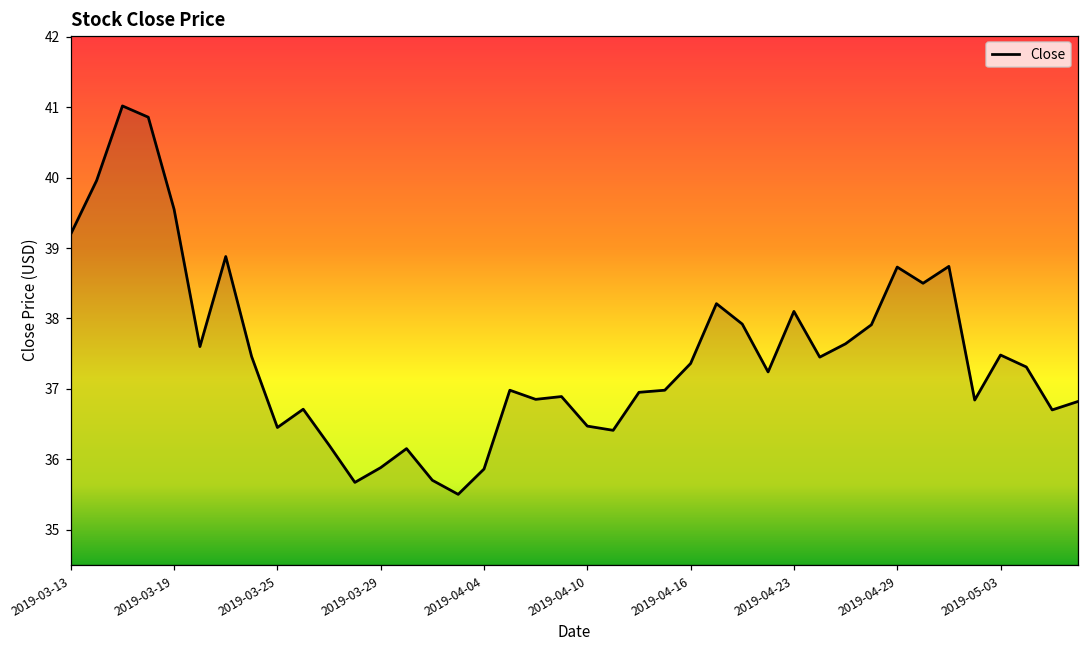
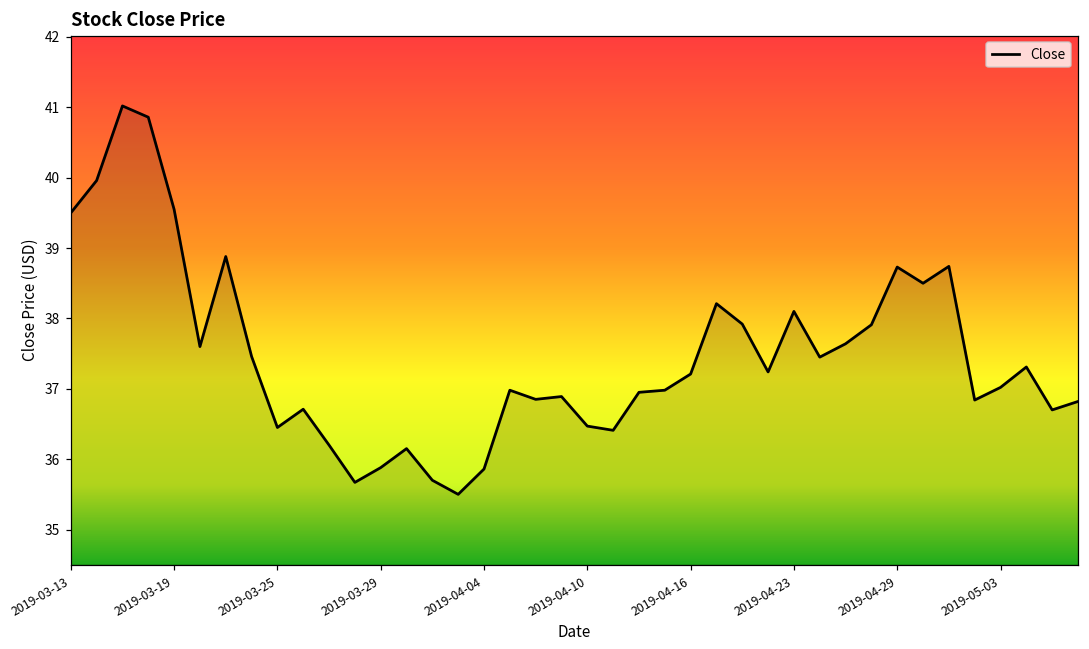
  {
-   "2019-03-13": 39.2,
+   "2019-03-13": 39.5,
    "2019-03-19": 39.6,
    "2019-03-25": 36.5,
    "2019-03-29": 35.9,
    "2019-04-04": 35.9,
    "2019-04-10": 36.5,
-   "2019-04-16": 37.4,
+   "2019-04-16": 37.2,
    "2019-04-23": 38.1,
    "2019-04-29": 38.7,
-   "2019-05-03": 37.5
+   "2019-05-03": 37.0
  }
